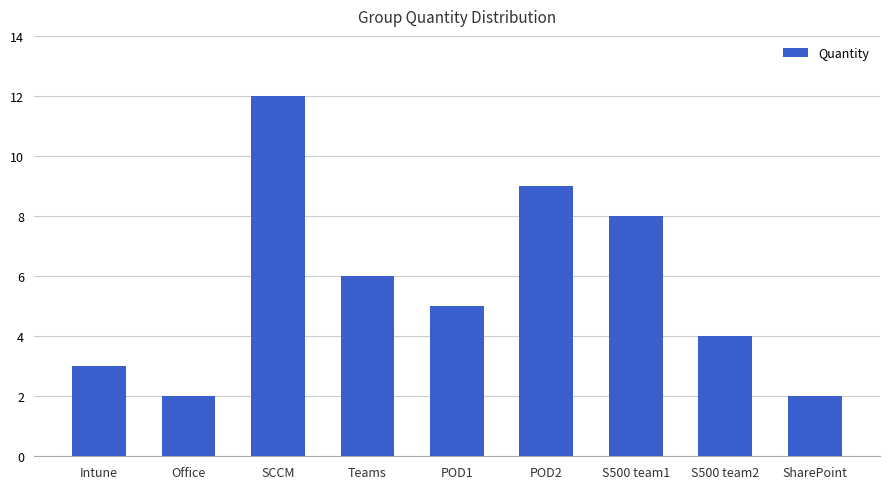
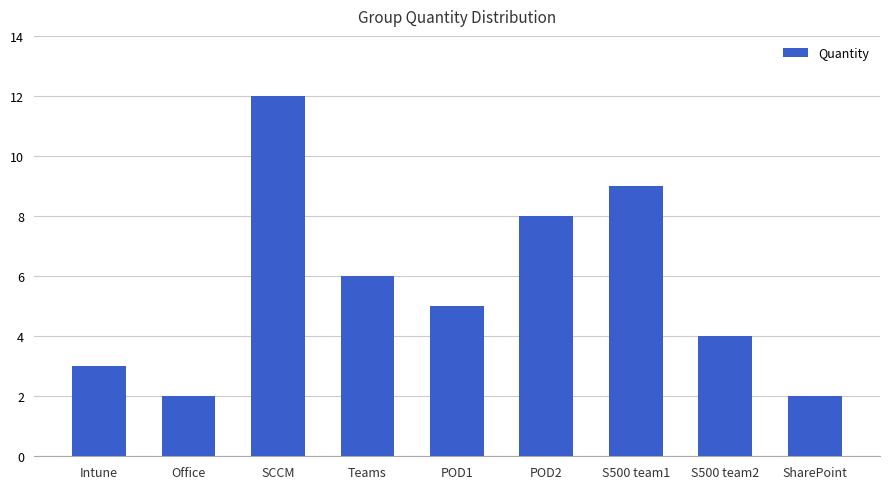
  {
    "Intune": 3,
    "Office": 2,
    "SCCM": 12,
    "Teams": 6,
    "POD1": 5,
-   "POD2": 9,
-   "S500 team1": 8,
+   "POD2": 8,
+   "S500 team1": 9,
    "S500 team2": 4,
    "SharePoint": 2
  }
